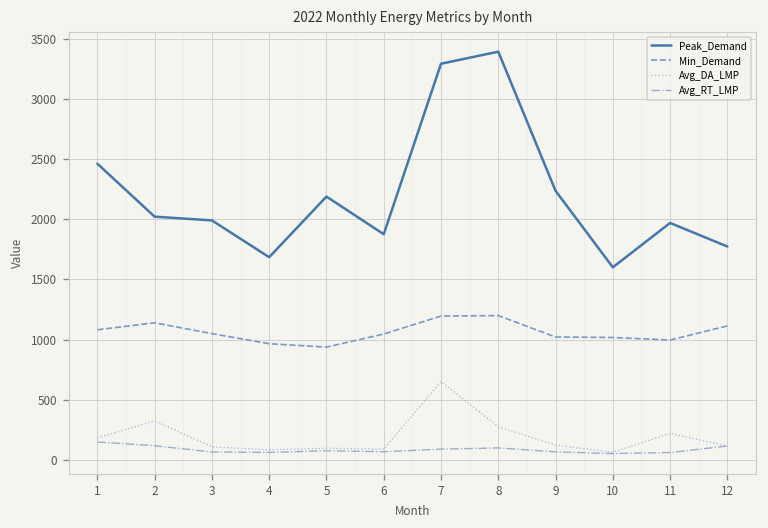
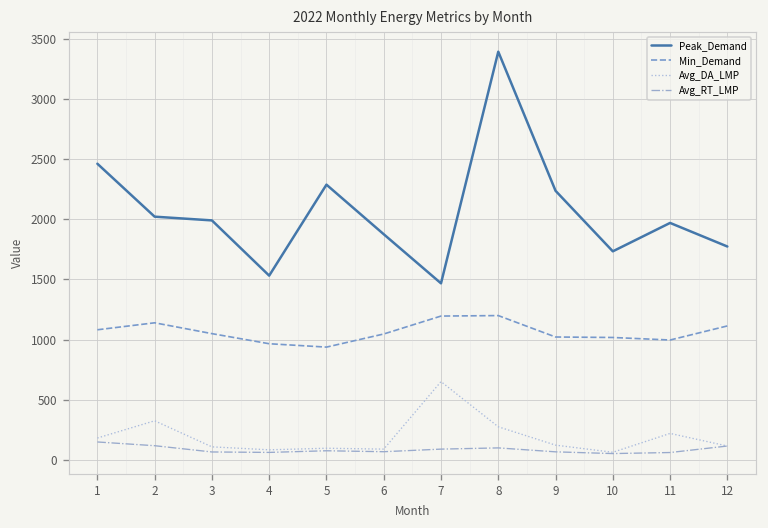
  {
    "Peak_Demand": {
      "1": 2460,
      "2": 2020,
      "3": 1990,
-     "4": 1690,
-     "5": 2190,
+     "4": 1530,
+     "5": 2290,
      "6": 1880,
-     "7": 3290,
+     "7": 1470,
      "8": 3390,
      "9": 2240,
-     "10": 1600,
+     "10": 1730,
      "11": 1970,
      "12": 1770
    }
  }
